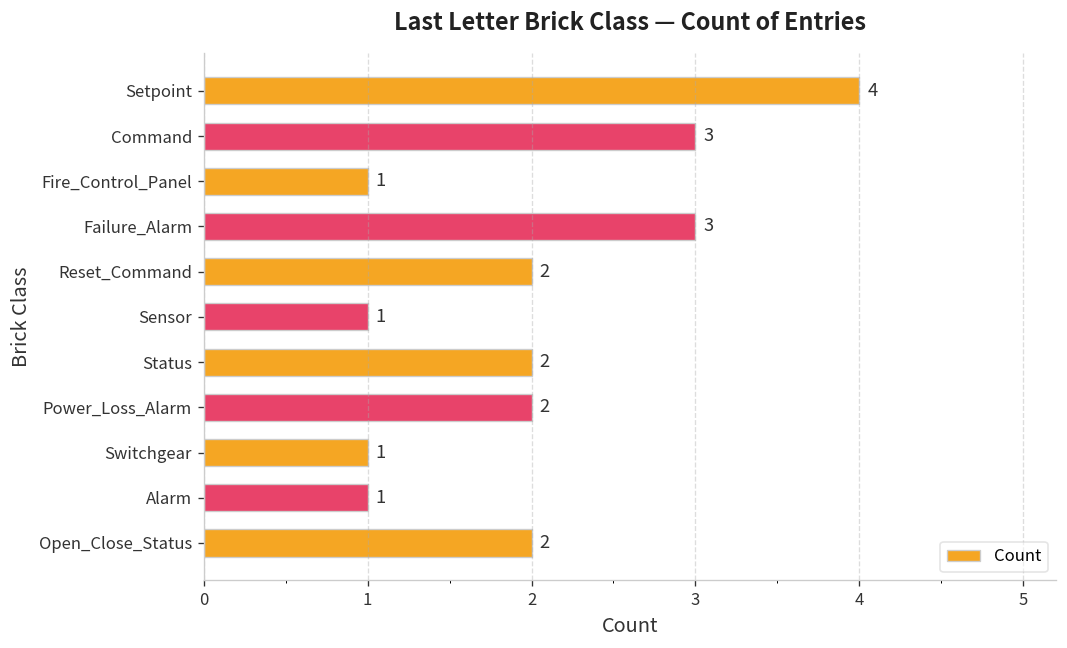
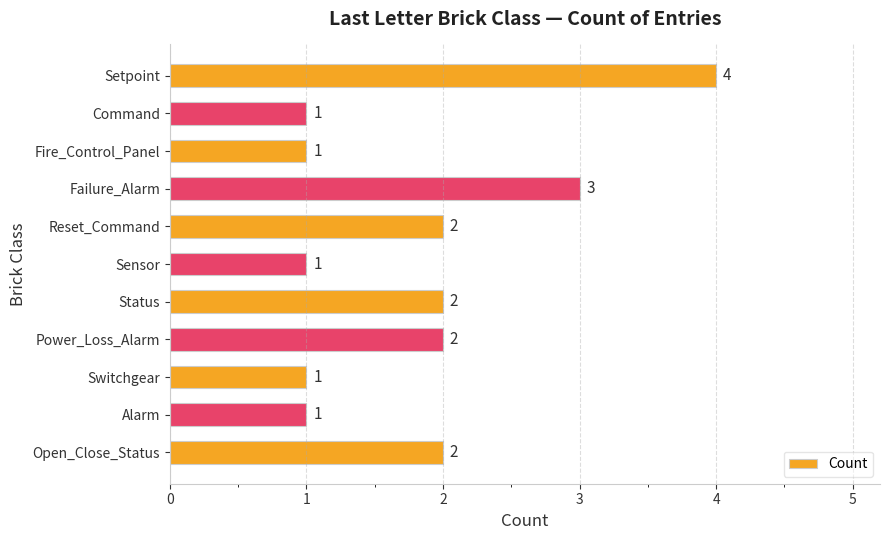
  {
    "Setpoint": 4,
-   "Command": 3,
+   "Command": 1,
    "Fire_Control_Panel": 1,
    "Failure_Alarm": 3,
    "Reset_Command": 2,
    "Sensor": 1,
    "Status": 2,
    "Power_Loss_Alarm": 2,
    "Switchgear": 1,
    "Alarm": 1,
    "Open_Close_Status": 2
  }
